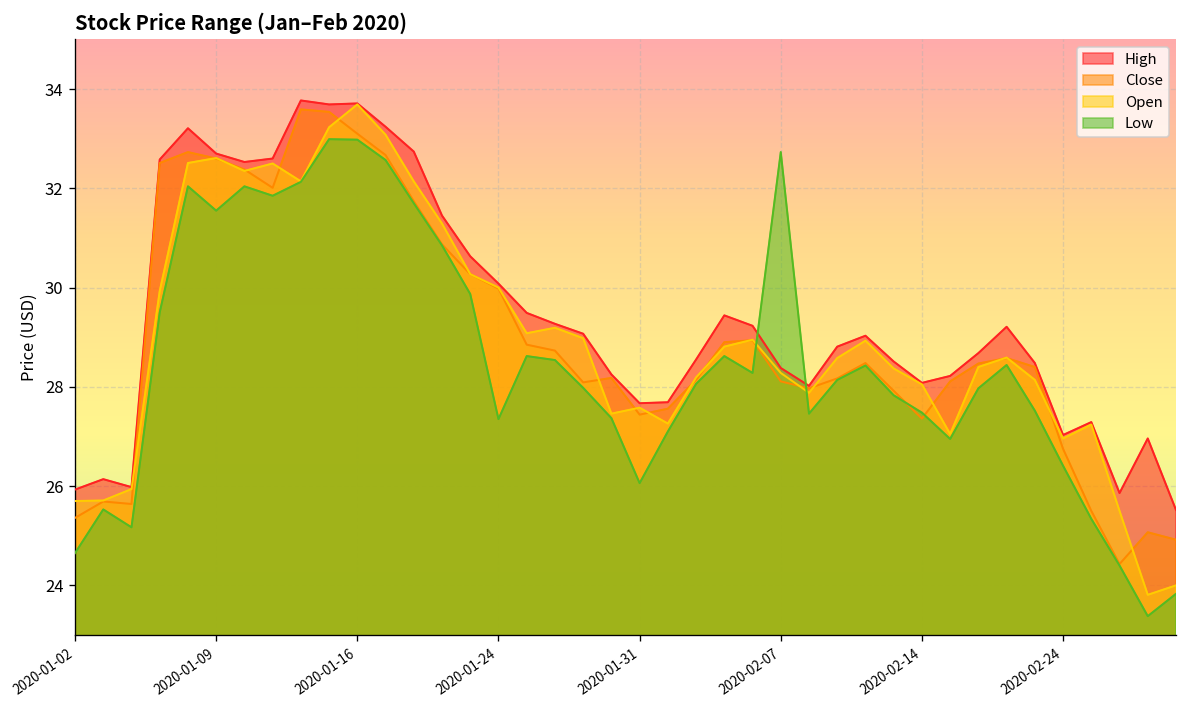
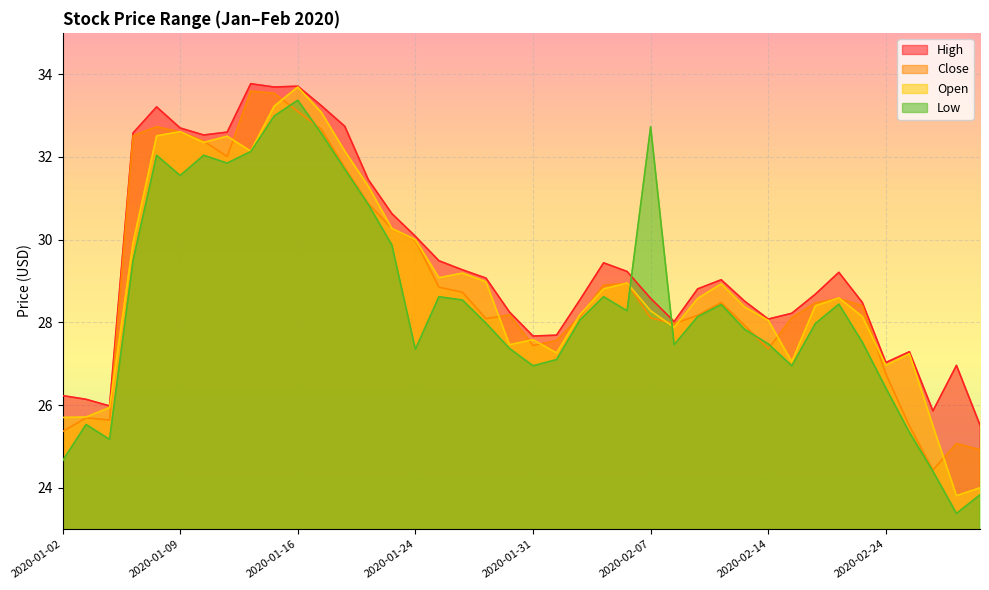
  {
    "High": {
-     "2020-01-02": 25.9,
+     "2020-01-02": 26.2,
      "2020-01-09": 32.7,
      "2020-01-24": 30.1,
      "2020-01-31": 27.7,
-     "2020-02-07": 28.4,
+     "2020-02-07": 28.6,
      "2020-02-24": 27.0
    },
    "Low": {
      "2020-01-02": 24.7,
      "2020-01-09": 31.6,
-     "2020-01-16": 33.0,
+     "2020-01-16": 33.4,
      "2020-01-24": 27.4,
-     "2020-01-31": 26.1,
+     "2020-01-31": 27.0,
      "2020-02-07": 32.7,
      "2020-02-14": 27.5,
      "2020-02-24": 26.4
    }
  }
